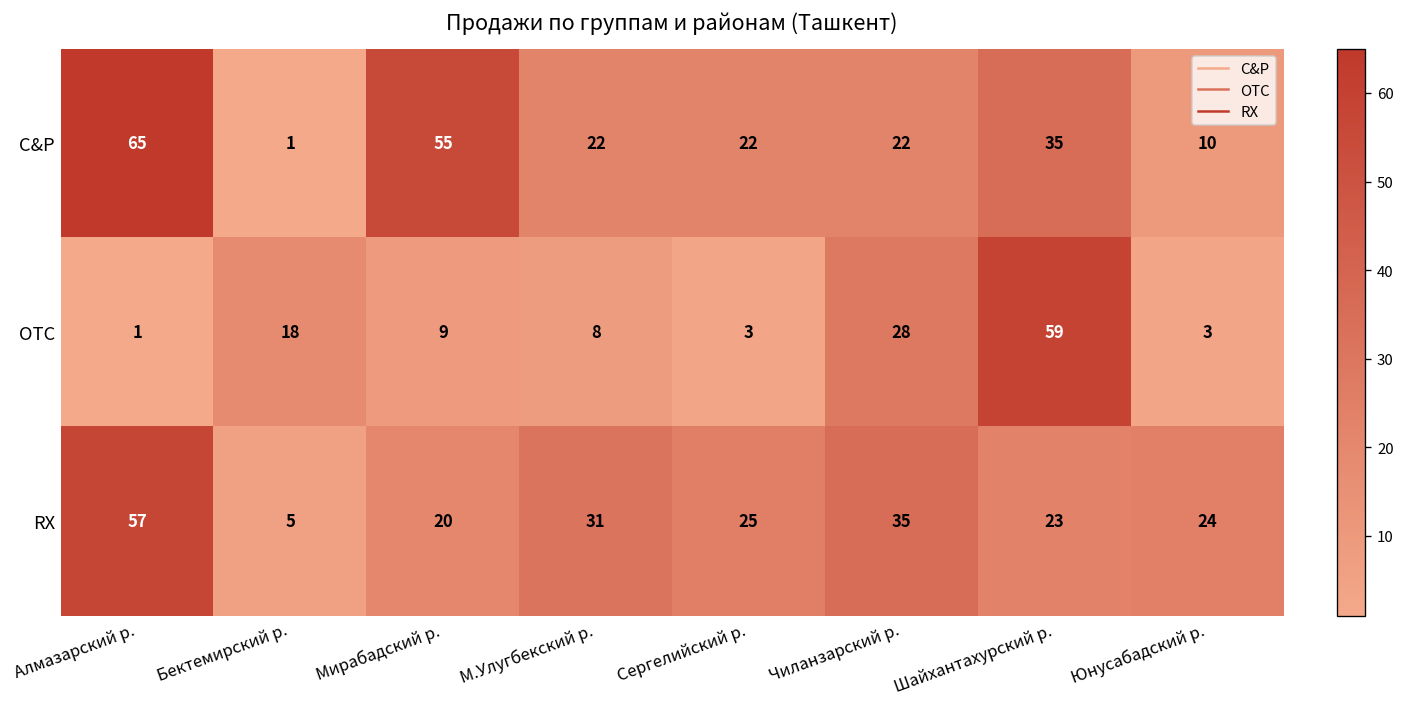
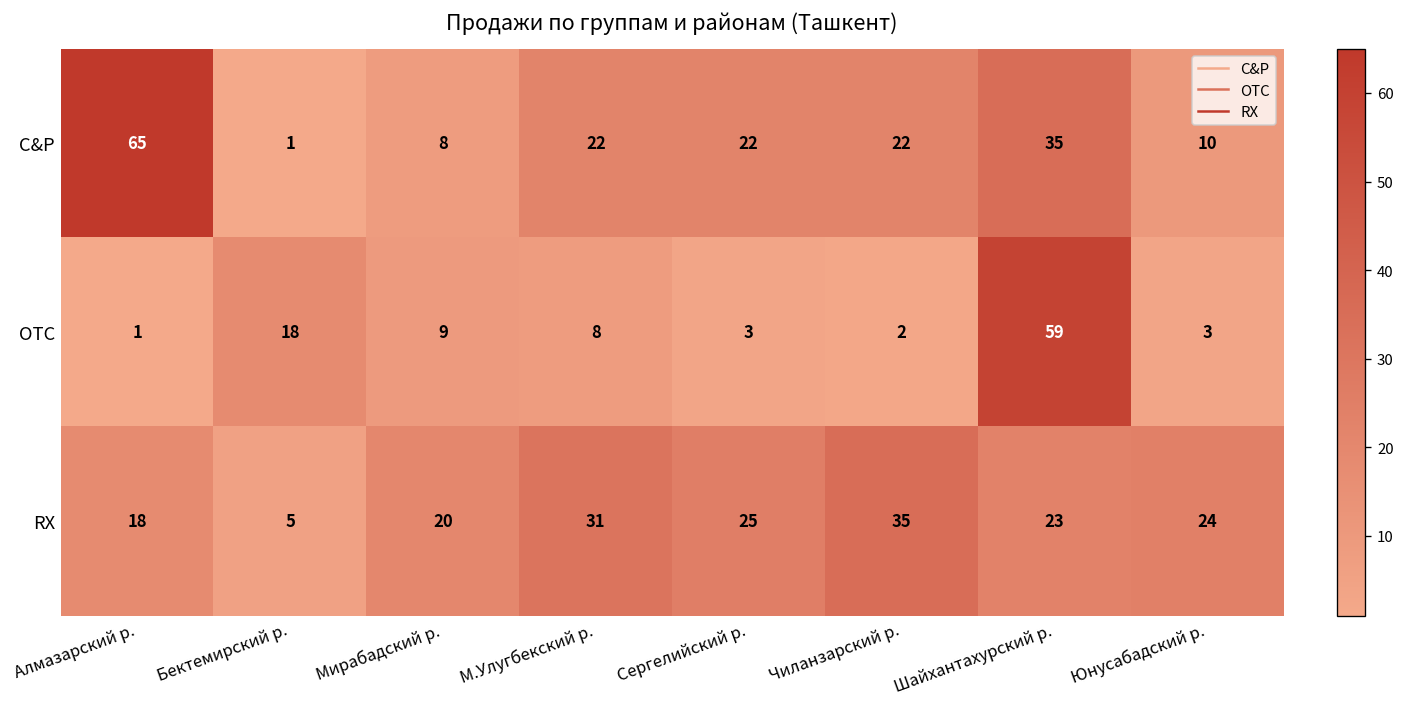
  {
    "C&P": {
      "Алмазарский р.": 65,
      "Бектемирский р.": 1,
-     "Мирабадский р.": 55,
+     "Мирабадский р.": 8,
      "М.Улугбекский р.": 22,
      "Сергелийский р.": 22,
      "Чиланзарский р.": 22,
      "Шайхантахурский р.": 35,
      "Юнусабадский р.": 10
    },
    "OTC": {
      "Алмазарский р.": 1,
      "Бектемирский р.": 18,
      "Мирабадский р.": 9,
      "М.Улугбекский р.": 8,
      "Сергелийский р.": 3,
-     "Чиланзарский р.": 28,
+     "Чиланзарский р.": 2,
      "Шайхантахурский р.": 59,
      "Юнусабадский р.": 3
    },
    "RX": {
-     "Алмазарский р.": 57,
+     "Алмазарский р.": 18,
      "Бектемирский р.": 5,
      "Мирабадский р.": 20,
      "М.Улугбекский р.": 31,
      "Сергелийский р.": 25,
      "Чиланзарский р.": 35,
      "Шайхантахурский р.": 23,
      "Юнусабадский р.": 24
    }
  }
